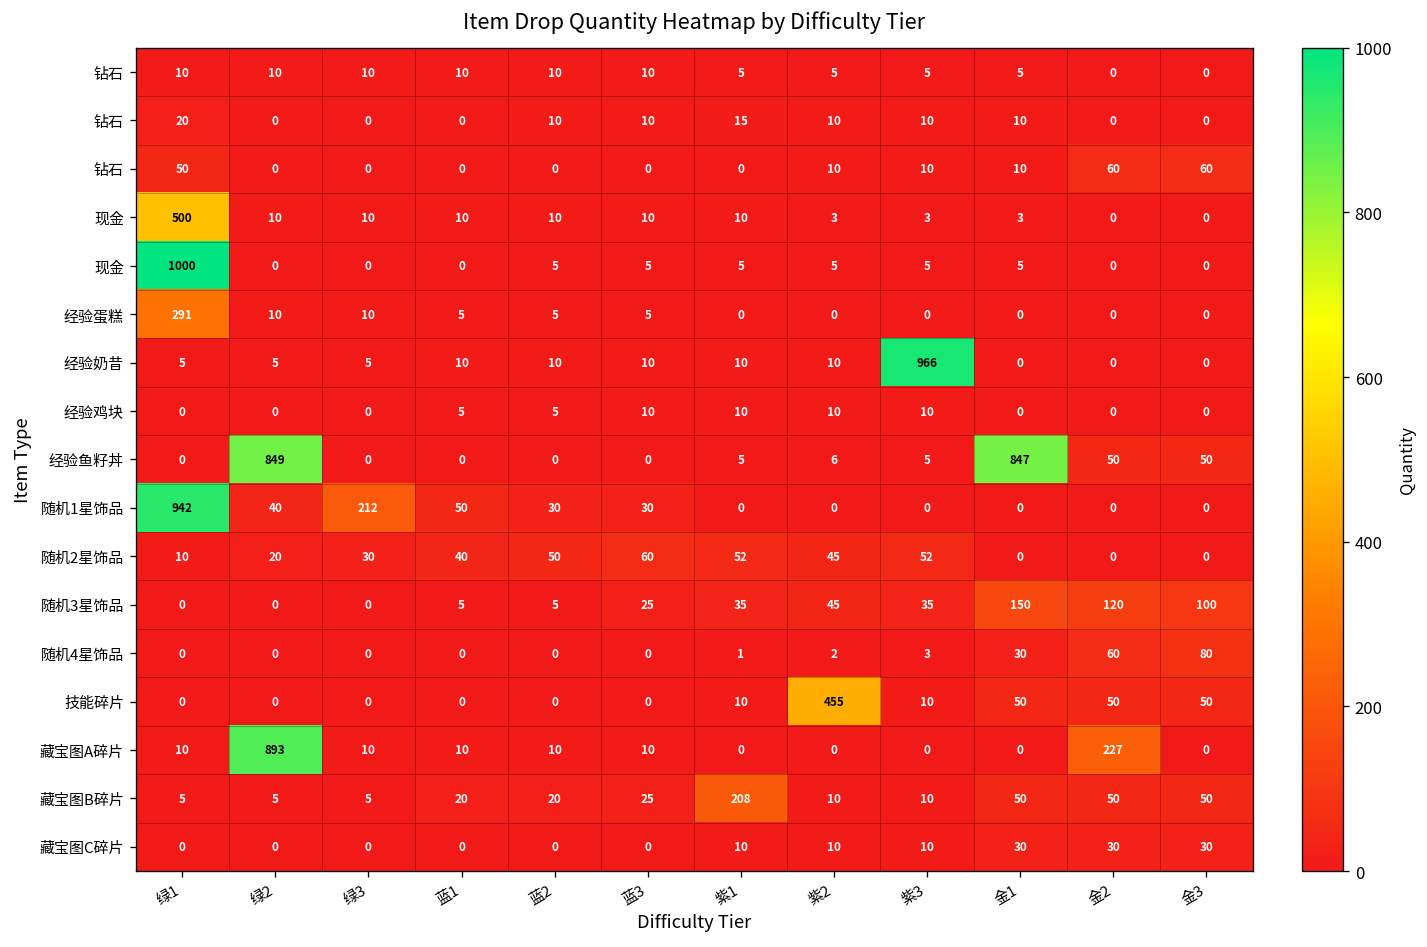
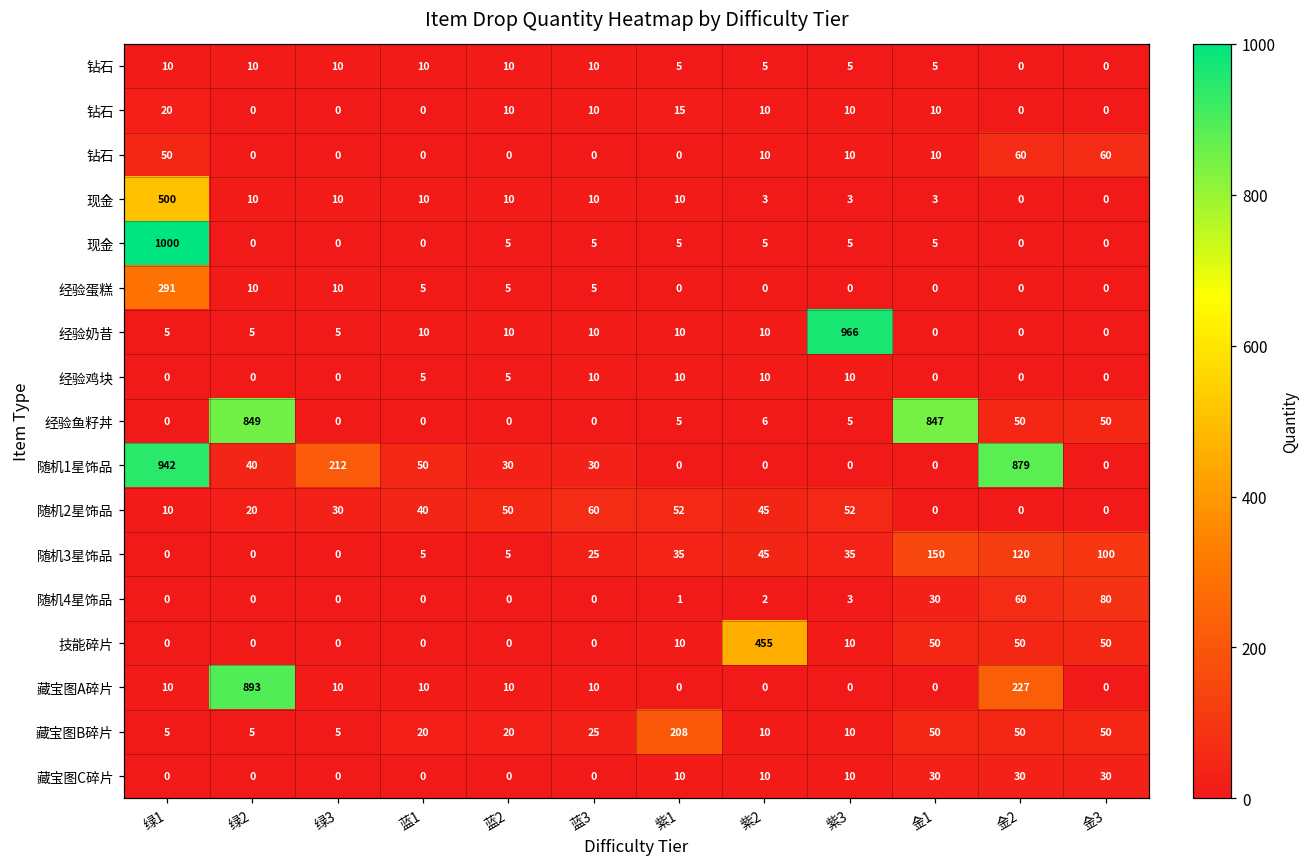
  {
    "经验蛋糕": {
      "绿1": 291,
      "绿2": 10,
      "绿3": 10,
      "蓝1": 5,
      "蓝2": 5,
      "蓝3": 5,
      "紫1": 0,
      "紫2": 0,
      "紫3": 0,
      "金1": 0,
      "金2": 0,
      "金3": 0
    },
    "经验奶昔": {
      "绿1": 5,
      "绿2": 5,
      "绿3": 5,
      "蓝1": 10,
      "蓝2": 10,
      "蓝3": 10,
      "紫1": 10,
      "紫2": 10,
      "紫3": 966,
      "金1": 0,
      "金2": 0,
      "金3": 0
    },
    "经验鸡块": {
      "绿1": 0,
      "绿2": 0,
      "绿3": 0,
      "蓝1": 5,
      "蓝2": 5,
      "蓝3": 10,
      "紫1": 10,
      "紫2": 10,
      "紫3": 10,
      "金1": 0,
      "金2": 0,
      "金3": 0
    },
    "经验鱼籽丼": {
      "绿1": 0,
      "绿2": 849,
      "绿3": 0,
      "蓝1": 0,
      "蓝2": 0,
      "蓝3": 0,
      "紫1": 5,
      "紫2": 6,
      "紫3": 5,
      "金1": 847,
      "金2": 50,
      "金3": 50
    },
    "随机1星饰品": {
      "绿1": 942,
      "绿2": 40,
      "绿3": 212,
      "蓝1": 50,
      "蓝2": 30,
      "蓝3": 30,
      "紫1": 0,
      "紫2": 0,
      "紫3": 0,
      "金1": 0,
-     "金2": 0,
+     "金2": 879,
      "金3": 0
    },
    "随机2星饰品": {
      "绿1": 10,
      "绿2": 20,
      "绿3": 30,
      "蓝1": 40,
      "蓝2": 50,
      "蓝3": 60,
      "紫1": 52,
      "紫2": 45,
      "紫3": 52,
      "金1": 0,
      "金2": 0,
      "金3": 0
    },
    "随机3星饰品": {
      "绿1": 0,
      "绿2": 0,
      "绿3": 0,
      "蓝1": 5,
      "蓝2": 5,
      "蓝3": 25,
      "紫1": 35,
      "紫2": 45,
      "紫3": 35,
      "金1": 150,
      "金2": 120,
      "金3": 100
    },
    "随机4星饰品": {
      "绿1": 0,
      "绿2": 0,
      "绿3": 0,
      "蓝1": 0,
      "蓝2": 0,
      "蓝3": 0,
      "紫1": 1,
      "紫2": 2,
      "紫3": 3,
      "金1": 30,
      "金2": 60,
      "金3": 80
    },
    "技能碎片": {
      "绿1": 0,
      "绿2": 0,
      "绿3": 0,
      "蓝1": 0,
      "蓝2": 0,
      "蓝3": 0,
      "紫1": 10,
      "紫2": 455,
      "紫3": 10,
      "金1": 50,
      "金2": 50,
      "金3": 50
    },
    "藏宝图A碎片": {
      "绿1": 10,
      "绿2": 893,
      "绿3": 10,
      "蓝1": 10,
      "蓝2": 10,
      "蓝3": 10,
      "紫1": 0,
      "紫2": 0,
      "紫3": 0,
      "金1": 0,
      "金2": 227,
      "金3": 0
    },
    "藏宝图B碎片": {
      "绿1": 5,
      "绿2": 5,
      "绿3": 5,
      "蓝1": 20,
      "蓝2": 20,
      "蓝3": 25,
      "紫1": 208,
      "紫2": 10,
      "紫3": 10,
      "金1": 50,
      "金2": 50,
      "金3": 50
    },
    "藏宝图C碎片": {
      "绿1": 0,
      "绿2": 0,
      "绿3": 0,
      "蓝1": 0,
      "蓝2": 0,
      "蓝3": 0,
      "紫1": 10,
      "紫2": 10,
      "紫3": 10,
      "金1": 30,
      "金2": 30,
      "金3": 30
    }
  }
